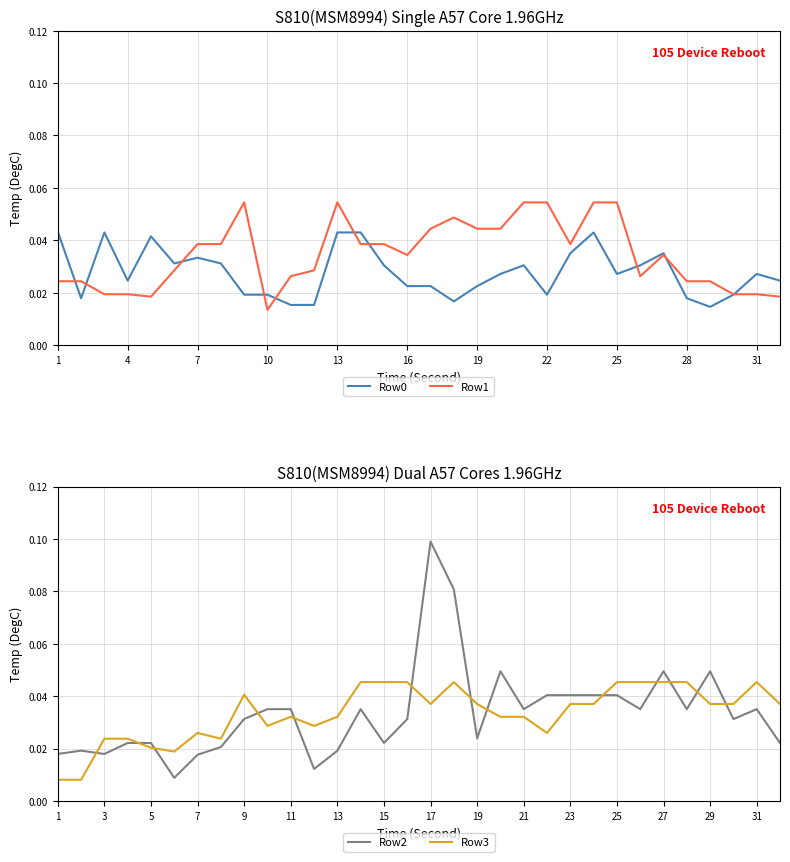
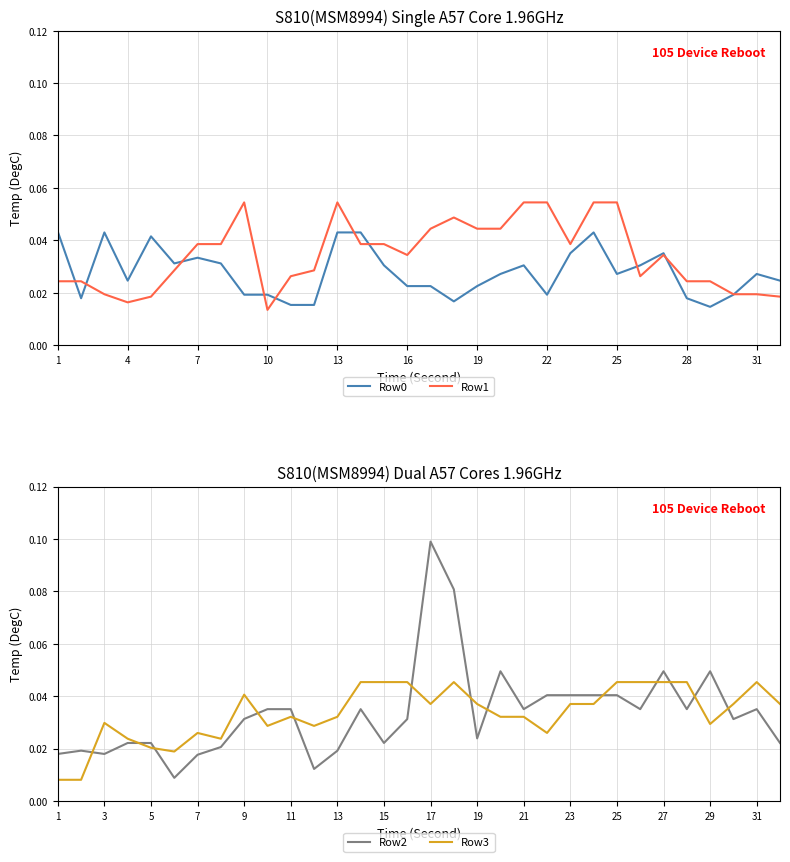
  {
    "S810(MSM8994) Single A57 Core 1.96GHz": {
      "Row0": {
        "1": 0.043,
        "4": 0.025,
        "7": 0.033,
        "10": 0.019,
        "13": 0.043,
        "16": 0.023,
        "19": 0.023,
        "22": 0.019,
        "25": 0.027,
        "28": 0.018,
        "31": 0.027
      },
      "Row1": {
        "1": 0.024,
-       "4": 0.019,
+       "4": 0.016,
        "7": 0.039,
        "10": 0.013,
        "13": 0.054,
        "16": 0.034,
        "19": 0.044,
        "22": 0.054,
        "25": 0.054,
        "28": 0.024,
        "31": 0.019
      }
    },
    "S810(MSM8994) Dual A57 Cores 1.96GHz": {
      "Row2": {
        "1": 0.018,
        "3": 0.018,
        "5": 0.022,
        "7": 0.018,
        "9": 0.031,
        "11": 0.035,
        "13": 0.019,
        "15": 0.022,
        "17": 0.099,
        "19": 0.024,
        "21": 0.035,
        "23": 0.040,
        "25": 0.040,
        "27": 0.050,
        "29": 0.050,
        "31": 0.035
      },
      "Row3": {
        "1": 0.008,
-       "3": 0.024,
+       "3": 0.030,
        "5": 0.020,
        "7": 0.026,
        "9": 0.041,
        "11": 0.032,
        "13": 0.032,
        "15": 0.045,
        "17": 0.037,
        "19": 0.037,
        "21": 0.032,
        "23": 0.037,
        "25": 0.045,
        "27": 0.045,
-       "29": 0.037,
+       "29": 0.029,
        "31": 0.045
      }
    }
  }
